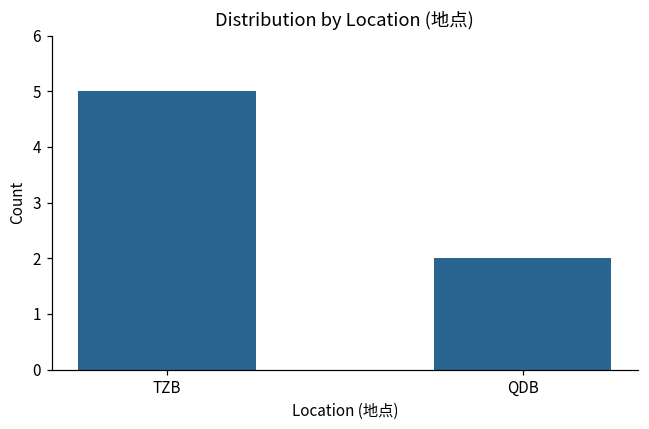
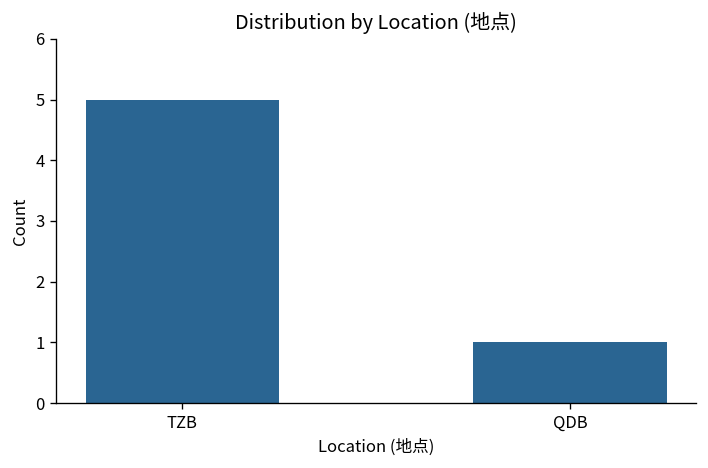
  {
    "TZB": 5,
-   "QDB": 2
+   "QDB": 1
  }
